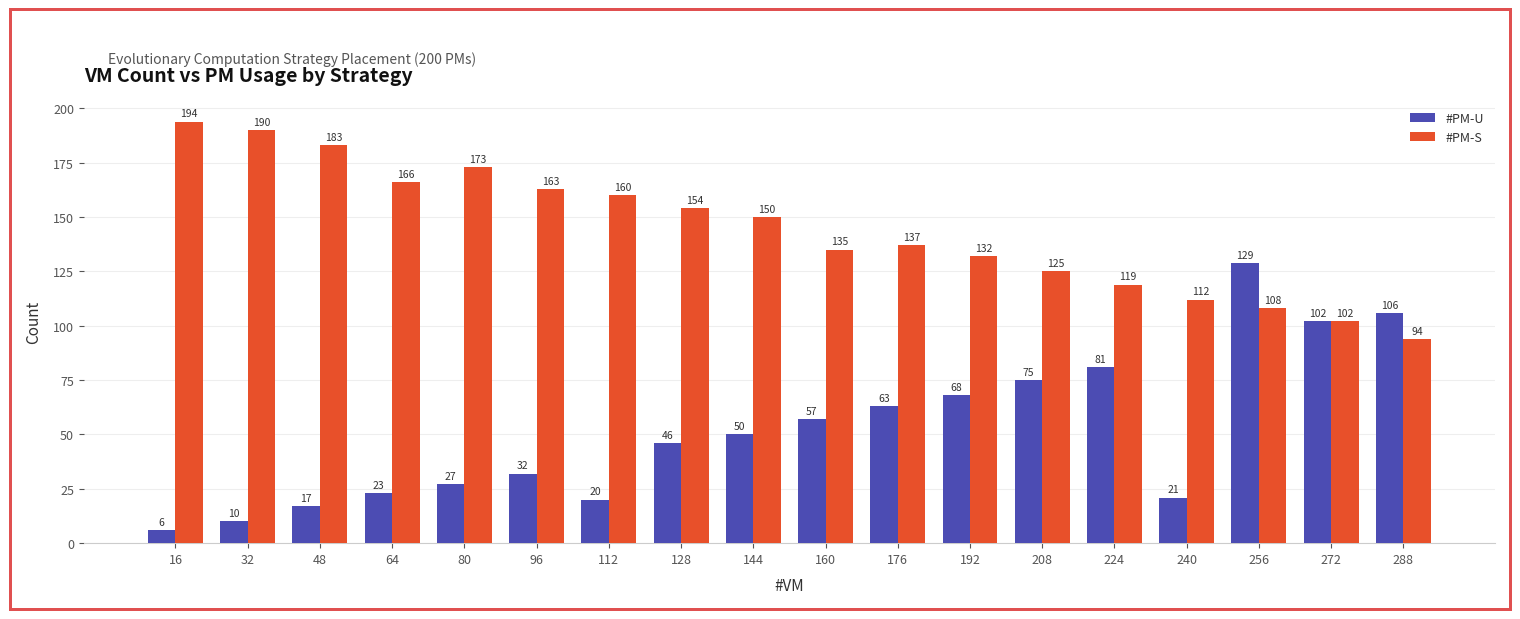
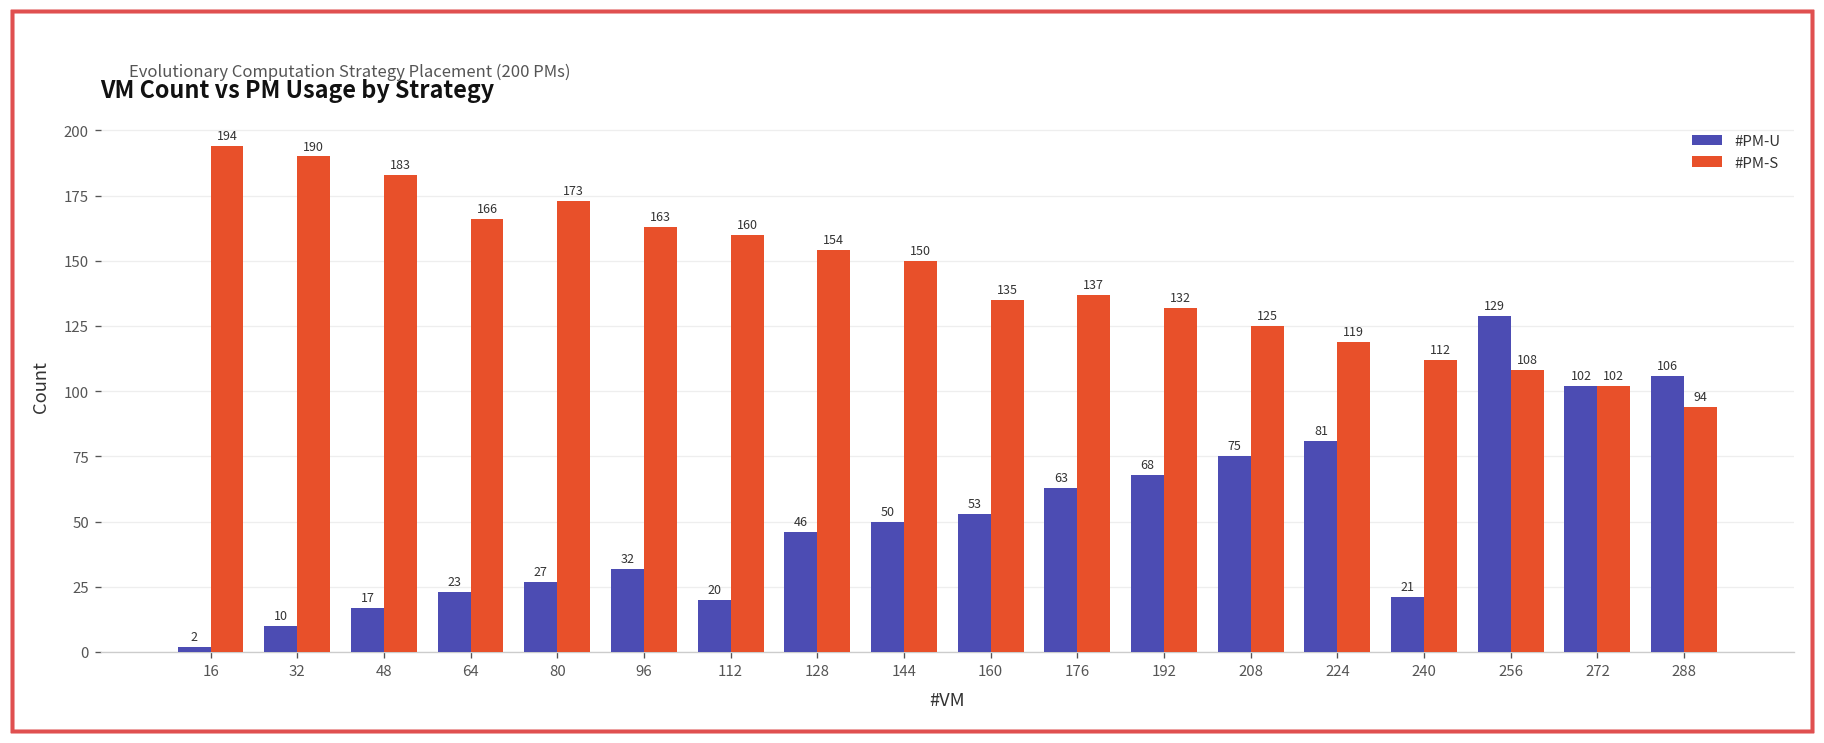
  {
    "#PM-U": {
-     "16": 6,
+     "16": 2,
      "32": 10,
      "48": 17,
      "64": 23,
      "80": 27,
      "96": 32,
      "112": 20,
      "128": 46,
      "144": 50,
-     "160": 57,
+     "160": 53,
      "176": 63,
      "192": 68,
      "208": 75,
      "224": 81,
      "240": 21,
      "256": 129,
      "272": 102,
      "288": 106
    },
    "#PM-S": {
      "16": 194,
      "32": 190,
      "48": 183,
      "64": 166,
      "80": 173,
      "96": 163,
      "112": 160,
      "128": 154,
      "144": 150,
      "160": 135,
      "176": 137,
      "192": 132,
      "208": 125,
      "224": 119,
      "240": 112,
      "256": 108,
      "272": 102,
      "288": 94
    }
  }
